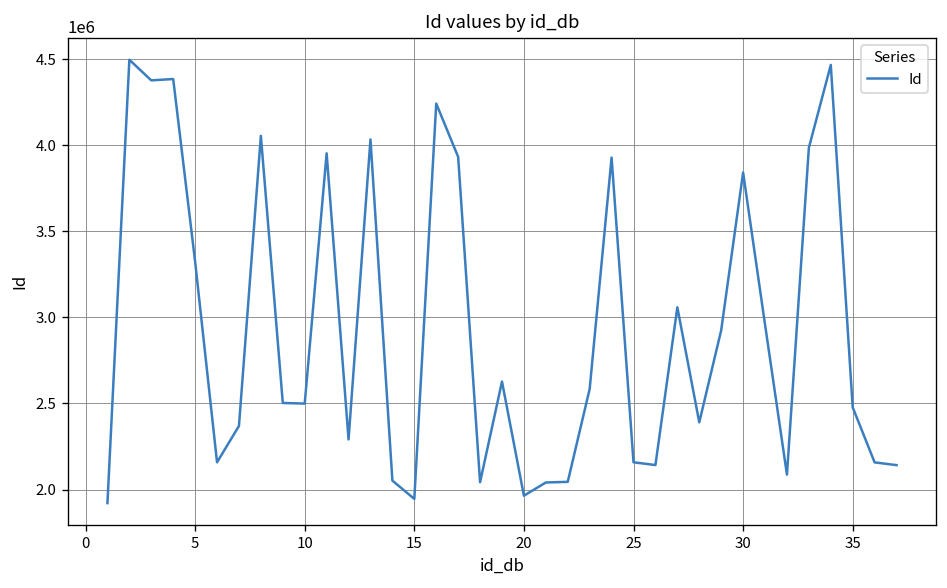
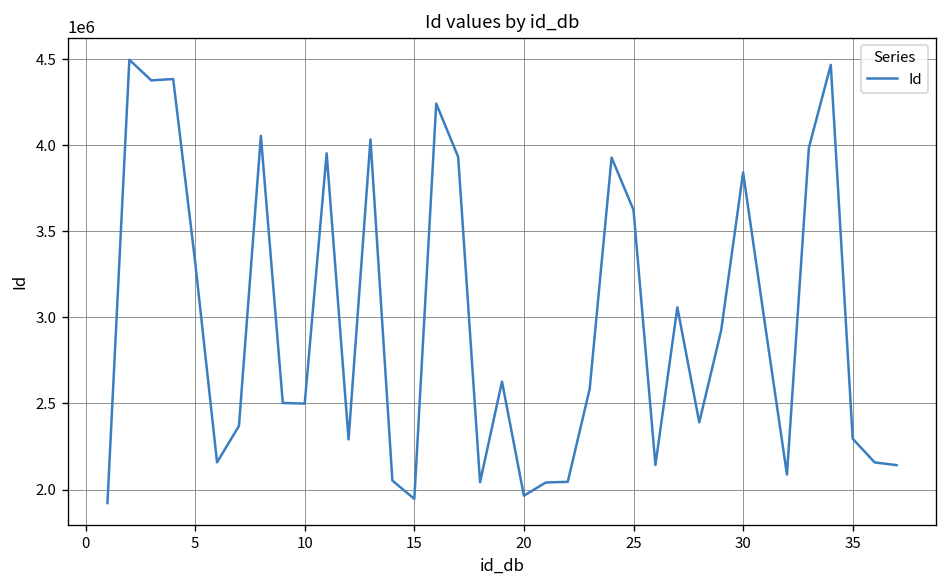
  {
    "5": 3320000,
    "10": 2500000,
    "15": 1950000,
    "20": 1960000,
-   "25": 2160000,
+   "25": 3630000,
    "30": 3840000,
-   "35": 2480000
+   "35": 2300000
  }
